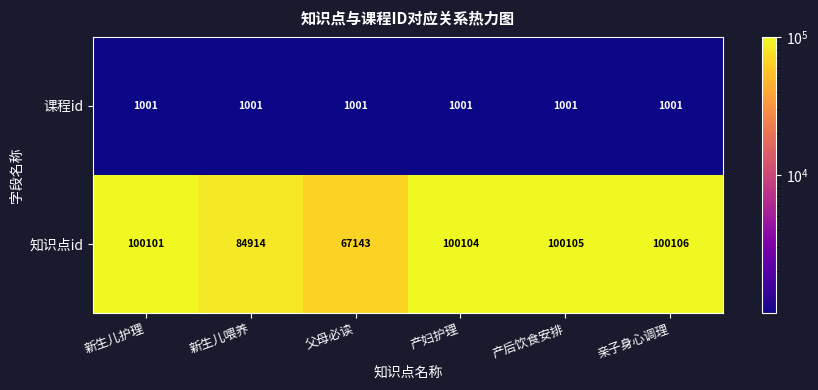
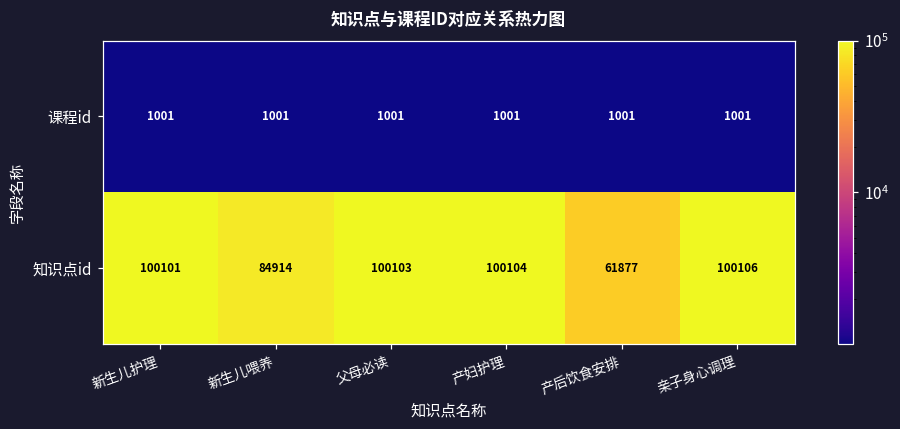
  {
    "课程id": {
      "新生儿护理": 1001,
      "新生儿喂养": 1001,
      "父母必读": 1001,
      "产妇护理": 1001,
      "产后饮食安排": 1001,
      "亲子身心调理": 1001
    },
    "知识点id": {
      "新生儿护理": 100101,
      "新生儿喂养": 84914,
-     "父母必读": 67143,
+     "父母必读": 100103,
      "产妇护理": 100104,
-     "产后饮食安排": 100105,
+     "产后饮食安排": 61877,
      "亲子身心调理": 100106
    }
  }
